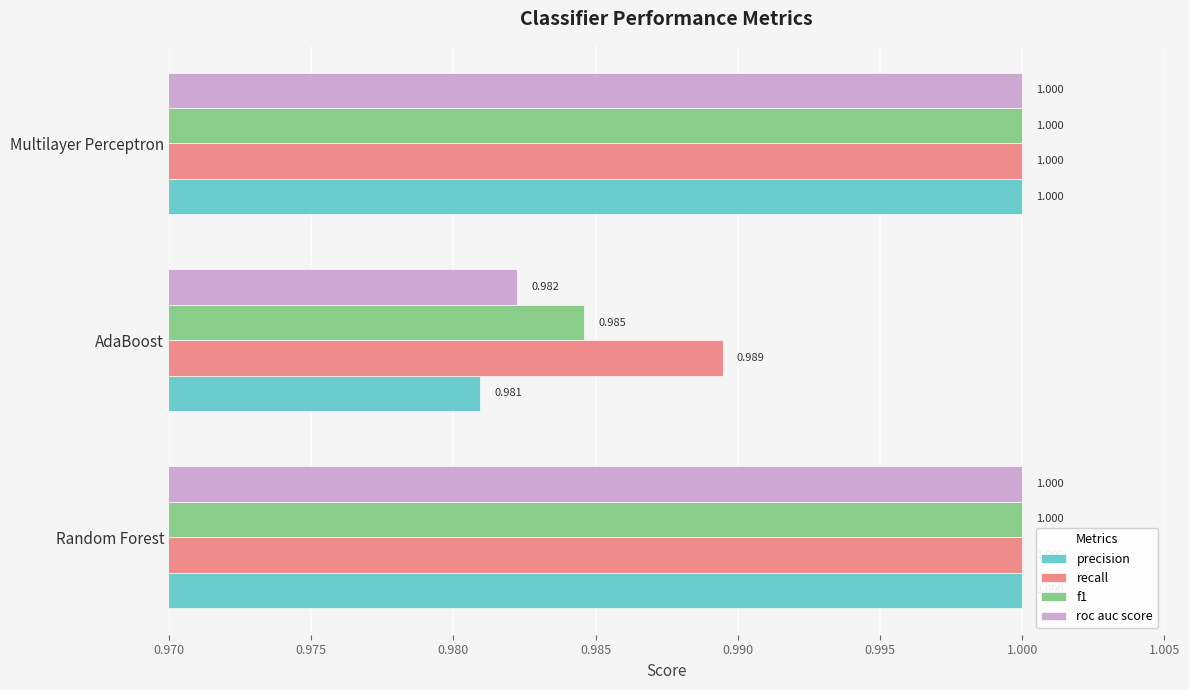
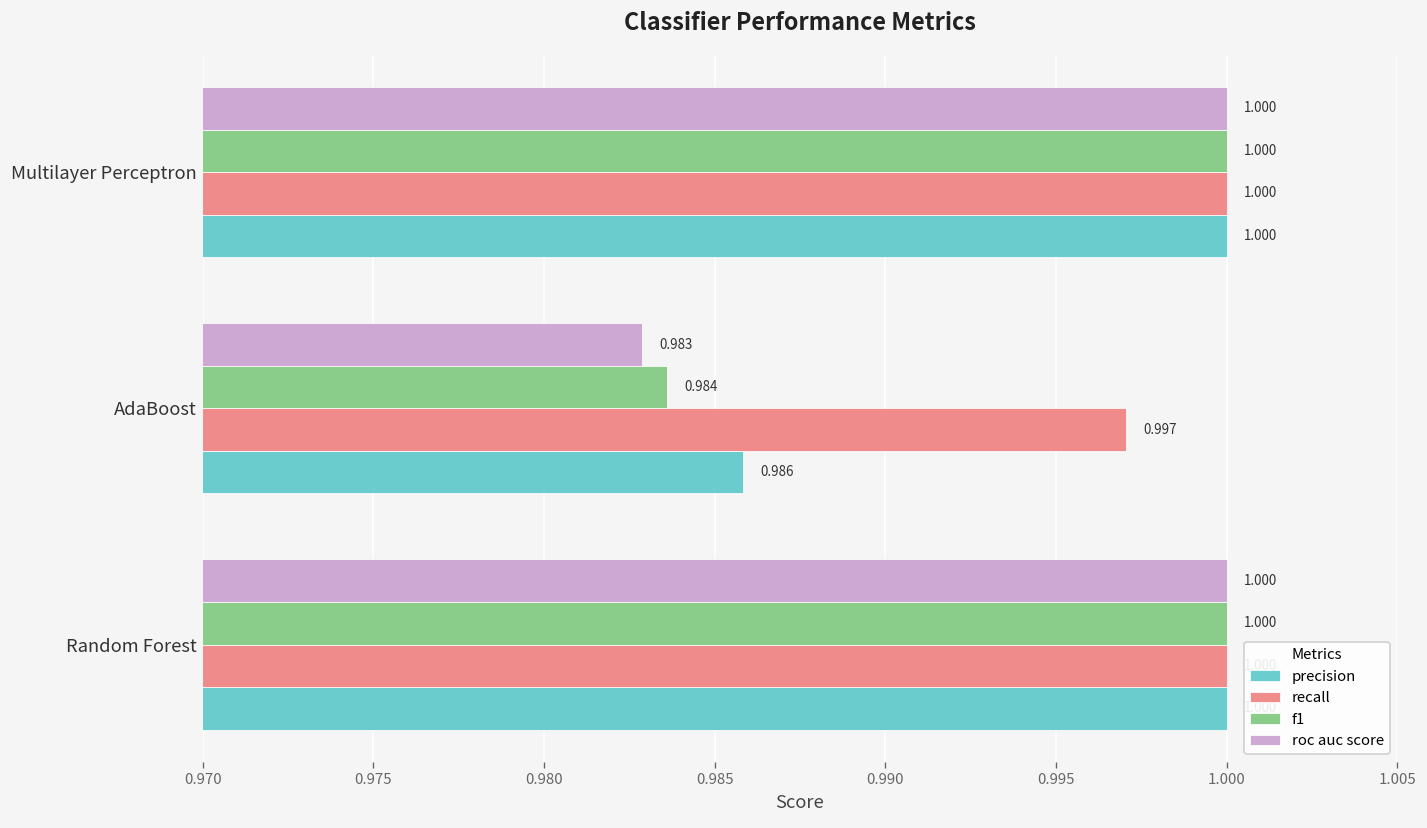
  {
    "precision": {
      "Multilayer Perceptron": 1.000,
-     "AdaBoost": 0.981
+     "AdaBoost": 0.986
    },
    "recall": {
      "Multilayer Perceptron": 1.000,
-     "AdaBoost": 0.989
+     "AdaBoost": 0.997
    },
    "f1": {
      "Multilayer Perceptron": 1.000,
-     "AdaBoost": 0.985,
+     "AdaBoost": 0.984,
      "Random Forest": 1.000
    },
    "roc auc score": {
      "Multilayer Perceptron": 1.000,
-     "AdaBoost": 0.982,
+     "AdaBoost": 0.983,
      "Random Forest": 1.000
    }
  }
